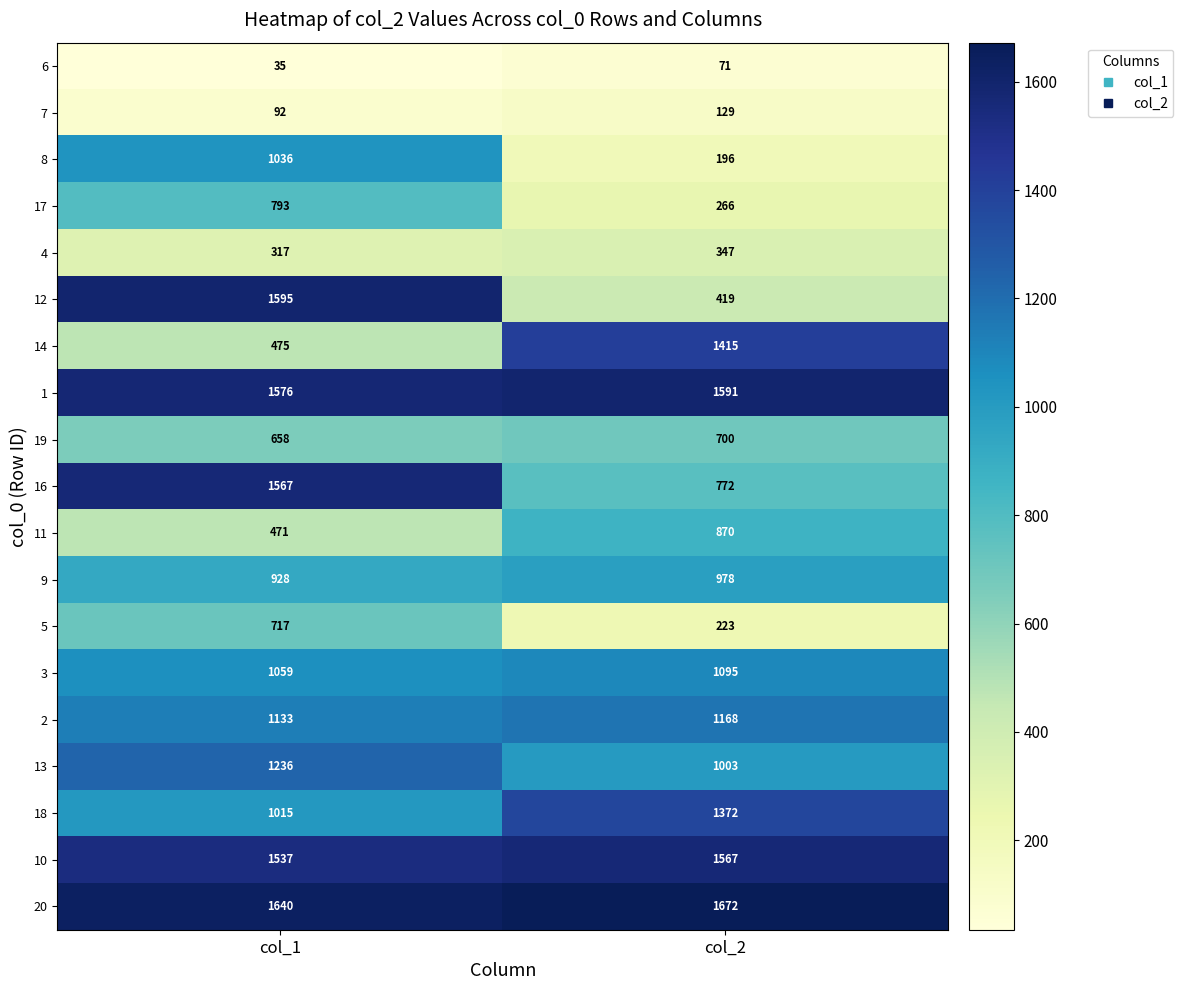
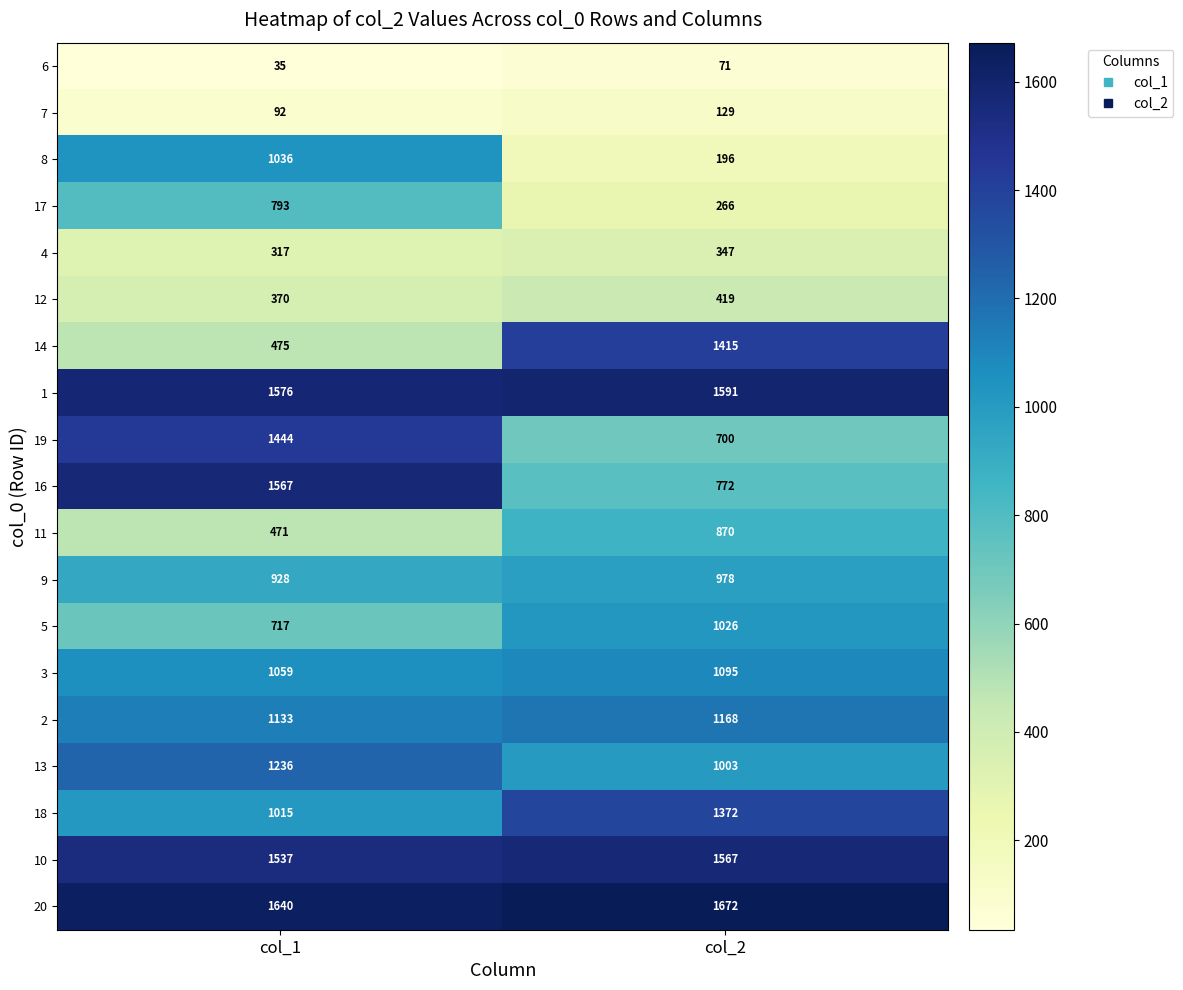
  {
    "6": {
      "col_1": 35,
      "col_2": 71
    },
    "7": {
      "col_1": 92,
      "col_2": 129
    },
    "8": {
      "col_1": 1036,
      "col_2": 196
    },
    "17": {
      "col_1": 793,
      "col_2": 266
    },
    "4": {
      "col_1": 317,
      "col_2": 347
    },
    "12": {
-     "col_1": 1595,
+     "col_1": 370,
      "col_2": 419
    },
    "14": {
      "col_1": 475,
      "col_2": 1415
    },
    "1": {
      "col_1": 1576,
      "col_2": 1591
    },
    "19": {
-     "col_1": 658,
+     "col_1": 1444,
      "col_2": 700
    },
    "16": {
      "col_1": 1567,
      "col_2": 772
    },
    "11": {
      "col_1": 471,
      "col_2": 870
    },
    "9": {
      "col_1": 928,
      "col_2": 978
    },
    "5": {
      "col_1": 717,
-     "col_2": 223
+     "col_2": 1026
    },
    "3": {
      "col_1": 1059,
      "col_2": 1095
    },
    "2": {
      "col_1": 1133,
      "col_2": 1168
    },
    "13": {
      "col_1": 1236,
      "col_2": 1003
    },
    "18": {
      "col_1": 1015,
      "col_2": 1372
    },
    "10": {
      "col_1": 1537,
      "col_2": 1567
    },
    "20": {
      "col_1": 1640,
      "col_2": 1672
    }
  }
